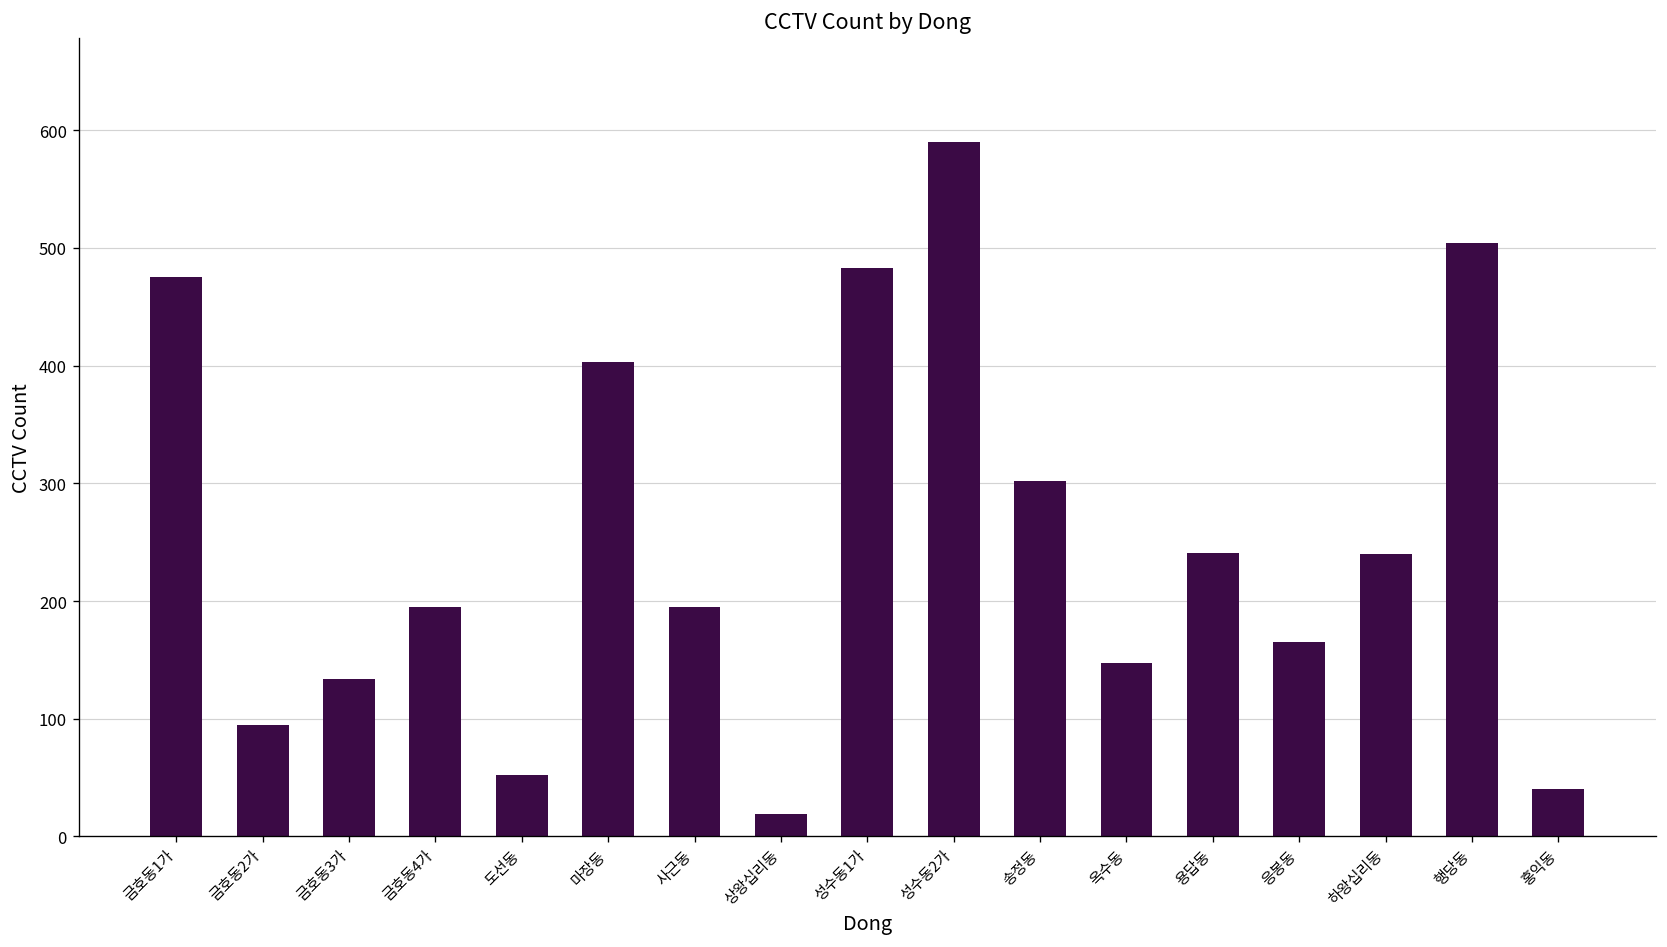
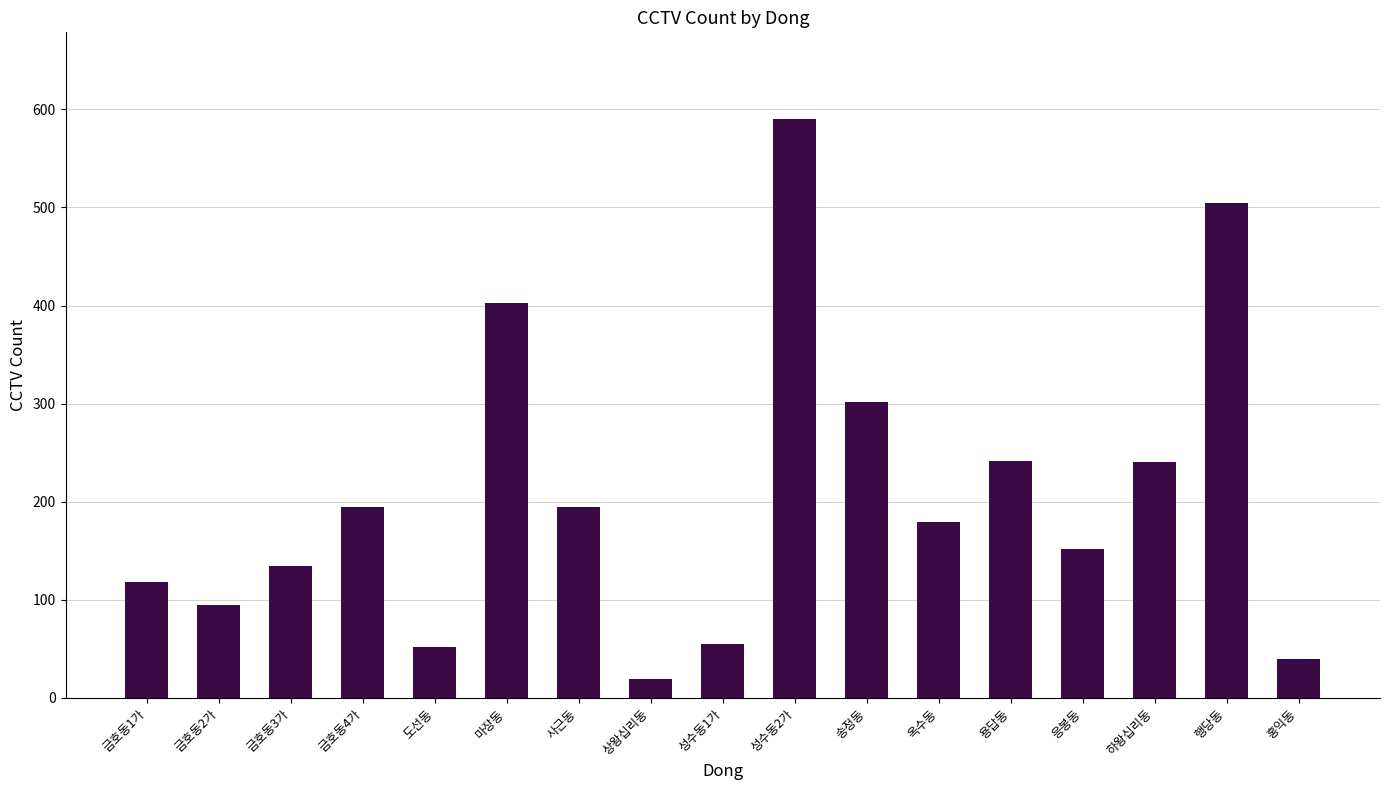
  {
-   "금호동1가": 480,
+   "금호동1가": 120,
    "금호동2가": 100,
    "금호동3가": 130,
    "금호동4가": 200,
    "도선동": 50,
    "마장동": 400,
    "사근동": 200,
    "상왕십리동": 20,
-   "성수동1가": 480,
+   "성수동1가": 60,
    "성수동2가": 590,
    "송정동": 300,
-   "옥수동": 150,
+   "옥수동": 180,
    "용답동": 240,
-   "응봉동": 170,
+   "응봉동": 150,
    "하왕십리동": 240,
    "행당동": 500,
    "홍익동": 40
  }
